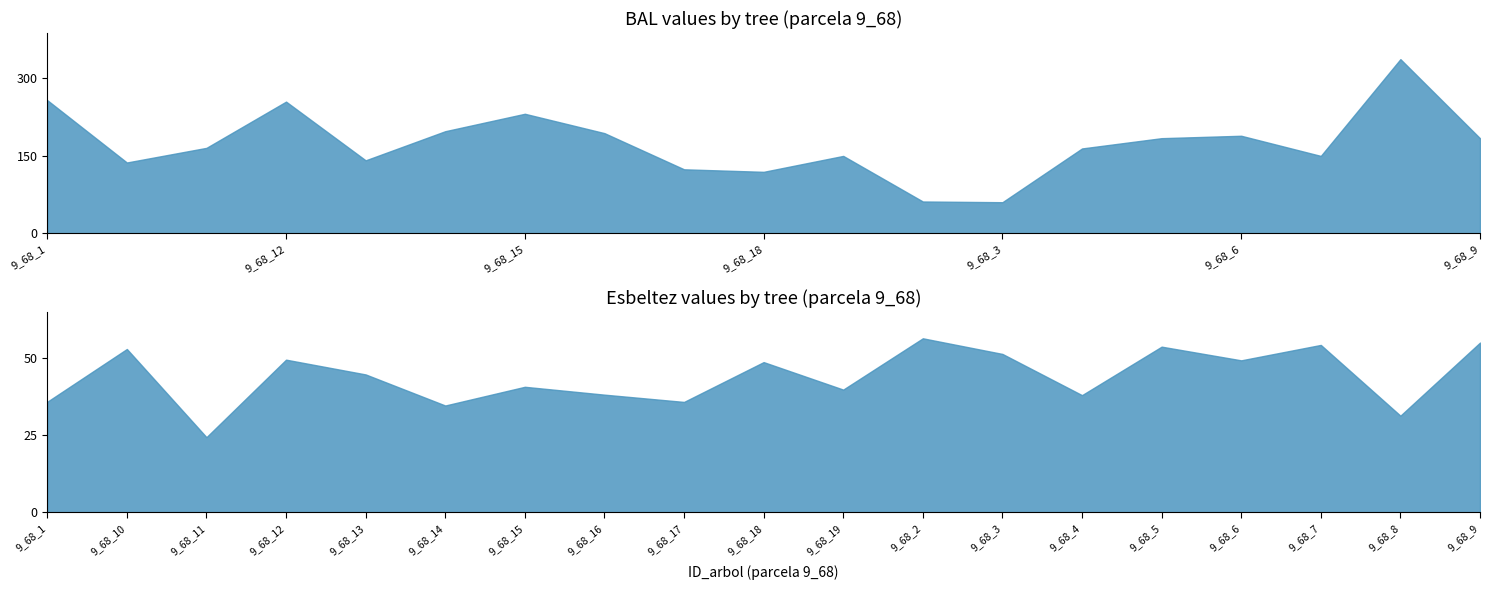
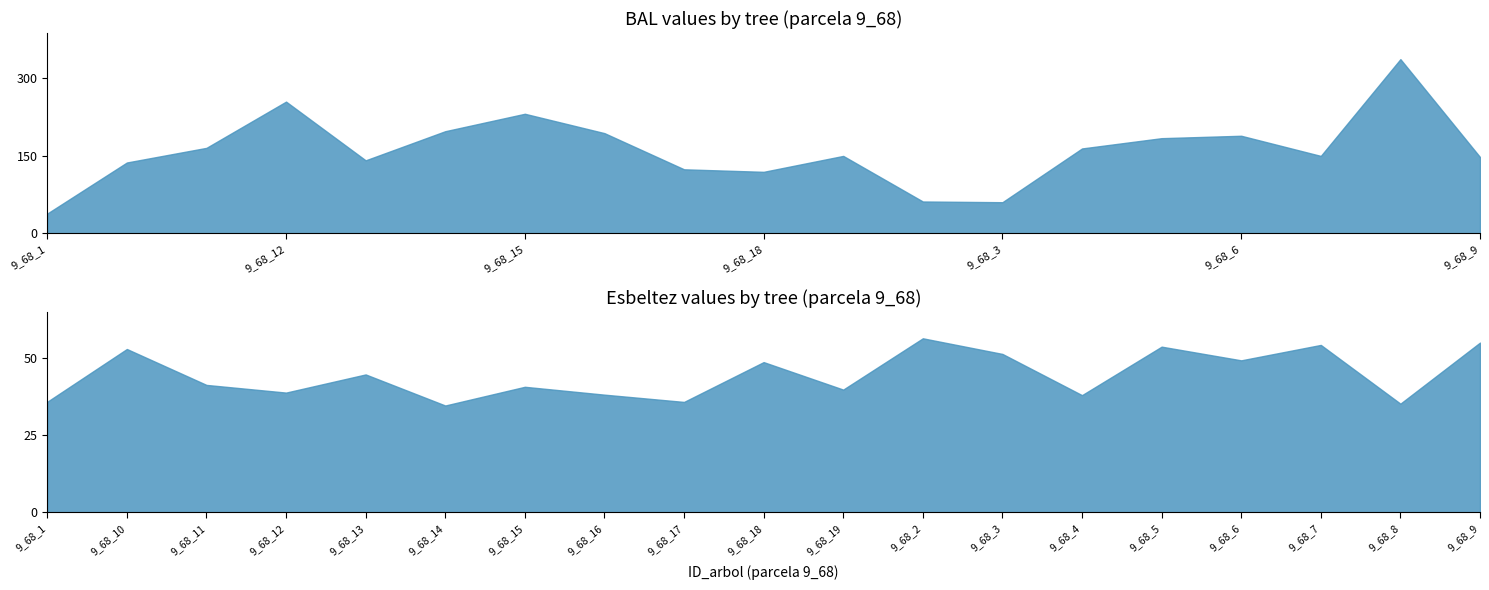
  {
    "BAL values by tree (parcela 9_68)": {
-     "9_68_1": 260,
+     "9_68_1": 40,
      "9_68_12": 250,
      "9_68_15": 230,
      "9_68_18": 120,
      "9_68_3": 60,
      "9_68_6": 190,
-     "9_68_9": 180
+     "9_68_9": 150
    },
    "Esbeltez values by tree (parcela 9_68)": {
      "9_68_1": 36,
      "9_68_10": 53,
-     "9_68_11": 24,
-     "9_68_12": 50,
+     "9_68_11": 41,
+     "9_68_12": 39,
      "9_68_13": 45,
      "9_68_14": 35,
      "9_68_15": 41,
      "9_68_16": 38,
      "9_68_17": 36,
      "9_68_18": 49,
      "9_68_19": 40,
      "9_68_2": 57,
      "9_68_3": 51,
      "9_68_4": 38,
      "9_68_5": 54,
      "9_68_6": 49,
      "9_68_7": 54,
-     "9_68_8": 31,
+     "9_68_8": 35,
      "9_68_9": 55
    }
  }
